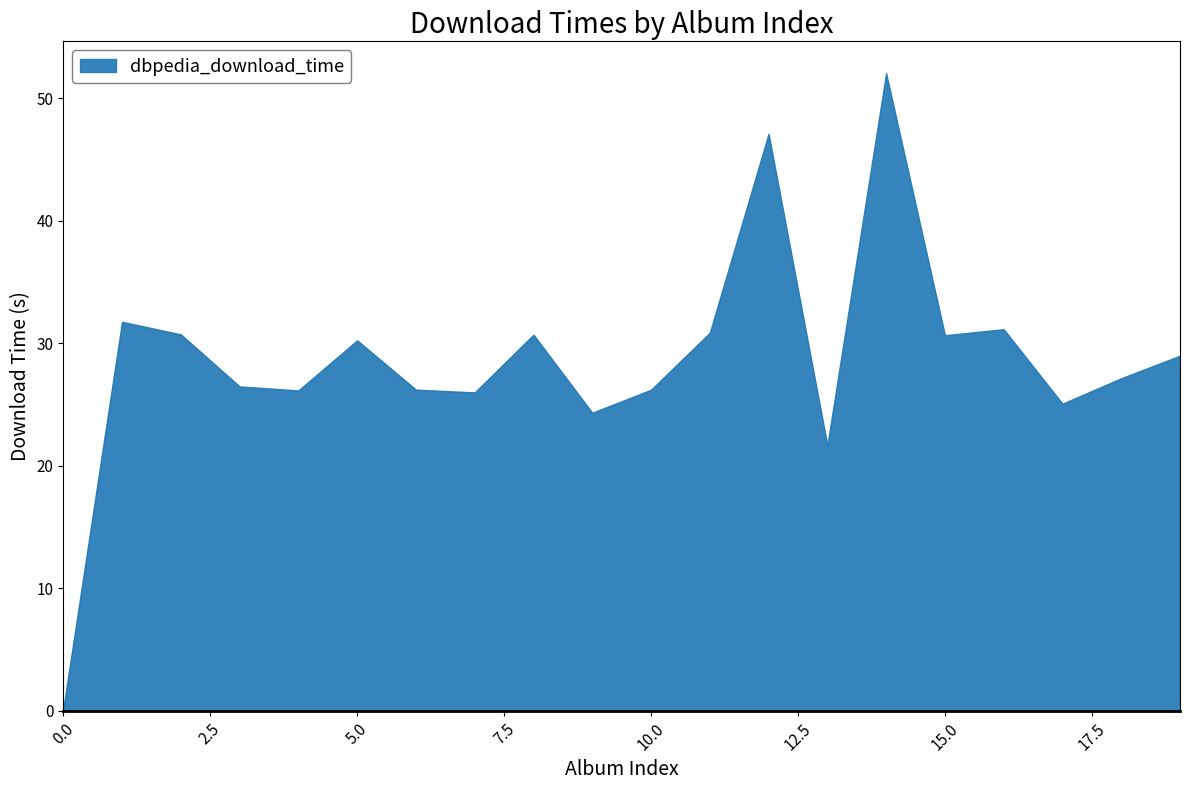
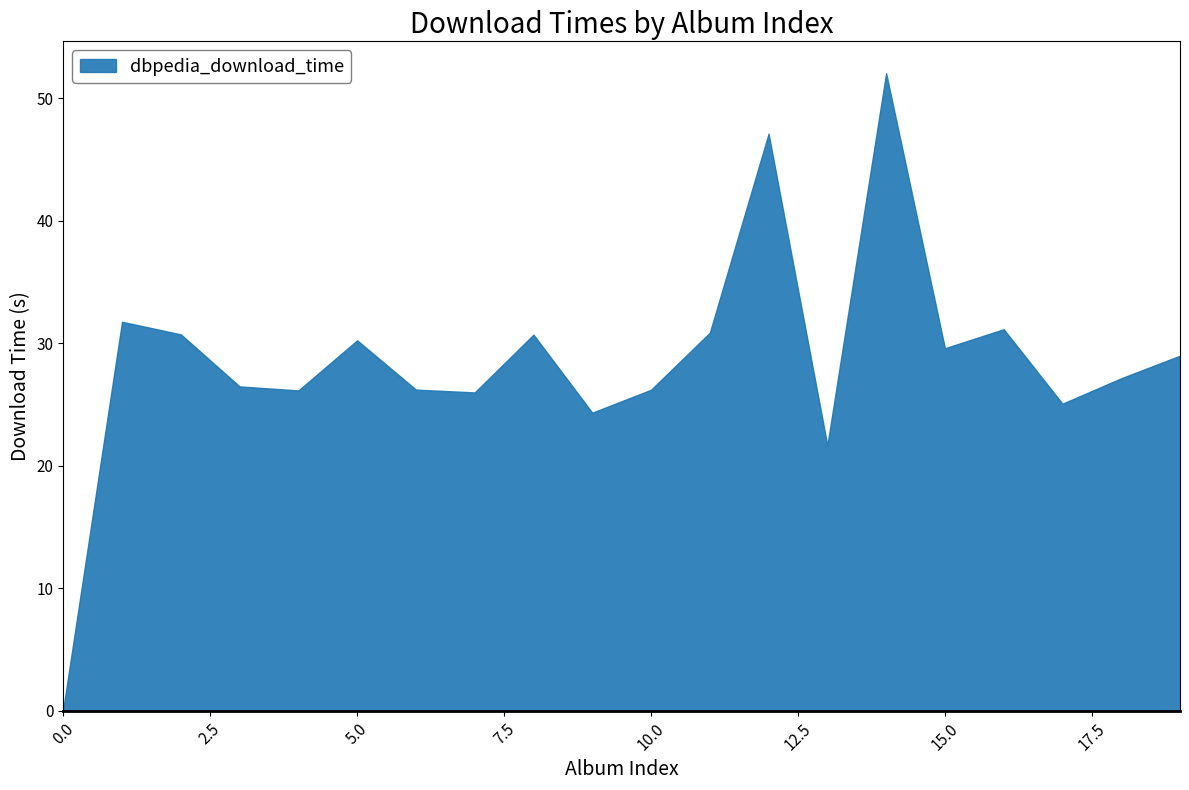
  {
    "5.0": 30.2,
    "10.0": 26.2,
-   "15.0": 30.6
+   "15.0": 29.6
  }
